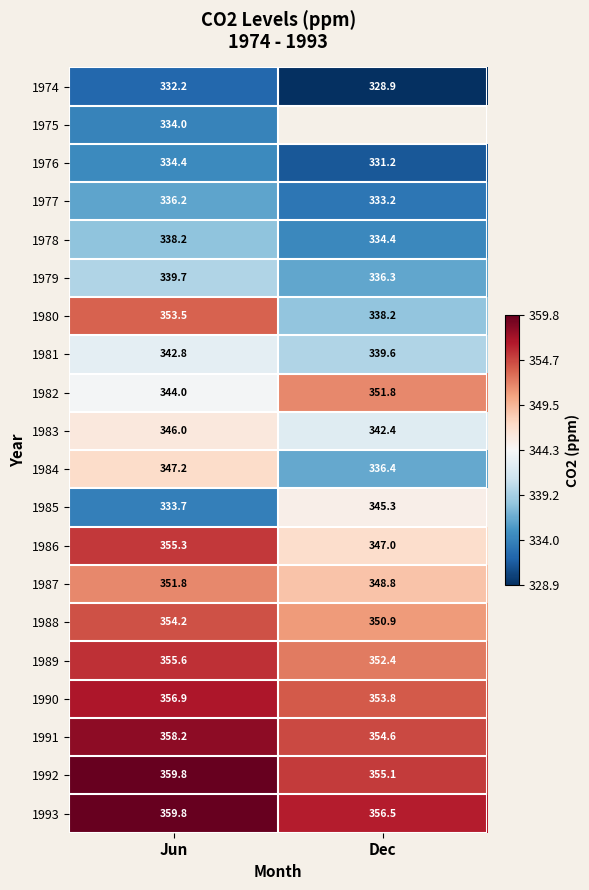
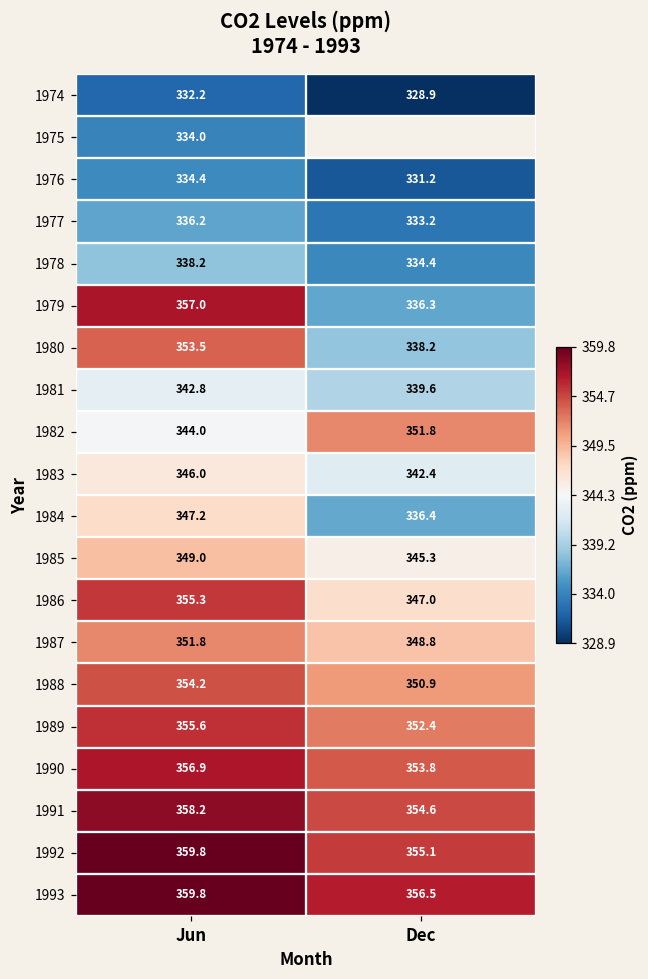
  {
    "1974": {
      "Jun": 332.2,
      "Dec": 328.9
    },
    "1975": {
      "Jun": 334.0
    },
    "1976": {
      "Jun": 334.4,
      "Dec": 331.2
    },
    "1977": {
      "Jun": 336.2,
      "Dec": 333.2
    },
    "1978": {
      "Jun": 338.2,
      "Dec": 334.4
    },
    "1979": {
-     "Jun": 339.7,
+     "Jun": 357.0,
      "Dec": 336.3
    },
    "1980": {
      "Jun": 353.5,
      "Dec": 338.2
    },
    "1981": {
      "Jun": 342.8,
      "Dec": 339.6
    },
    "1982": {
      "Jun": 344.0,
      "Dec": 351.8
    },
    "1983": {
      "Jun": 346.0,
      "Dec": 342.4
    },
    "1984": {
      "Jun": 347.2,
      "Dec": 336.4
    },
    "1985": {
-     "Jun": 333.7,
+     "Jun": 349.0,
      "Dec": 345.3
    },
    "1986": {
      "Jun": 355.3,
      "Dec": 347.0
    },
    "1987": {
      "Jun": 351.8,
      "Dec": 348.8
    },
    "1988": {
      "Jun": 354.2,
      "Dec": 350.9
    },
    "1989": {
      "Jun": 355.6,
      "Dec": 352.4
    },
    "1990": {
      "Jun": 356.9,
      "Dec": 353.8
    },
    "1991": {
      "Jun": 358.2,
      "Dec": 354.6
    },
    "1992": {
      "Jun": 359.8,
      "Dec": 355.1
    },
    "1993": {
      "Jun": 359.8,
      "Dec": 356.5
    }
  }
